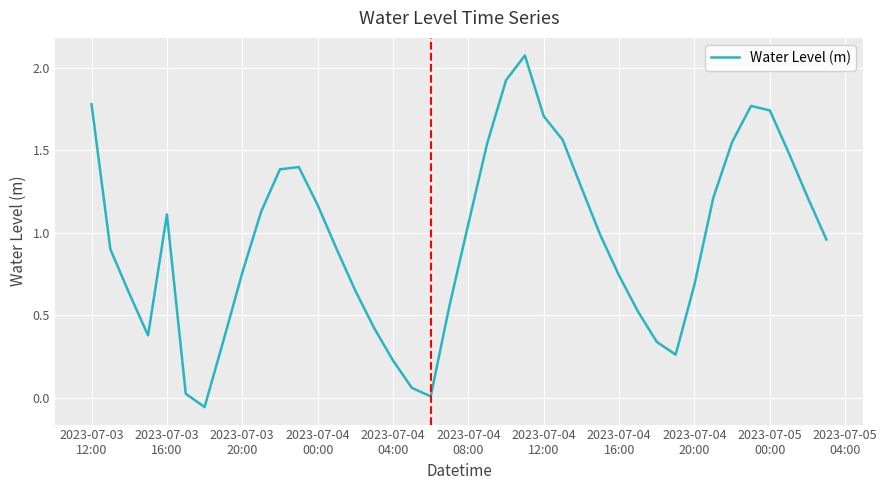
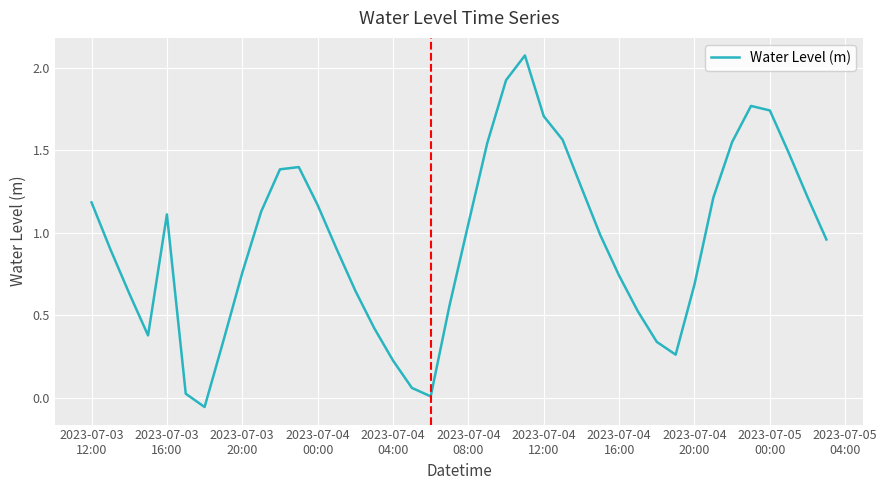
  {
-   "2023-07-03 12:00": 1.78,
+   "2023-07-03 12:00": 1.18,
    "2023-07-03 16:00": 1.11,
    "2023-07-03 20:00": 0.76,
    "2023-07-04 00:00": 1.17,
    "2023-07-04 04:00": 0.23,
    "2023-07-04 08:00": 1.05,
    "2023-07-04 12:00": 1.71,
    "2023-07-04 16:00": 0.74,
    "2023-07-04 20:00": 0.69,
    "2023-07-05 00:00": 1.74
  }
